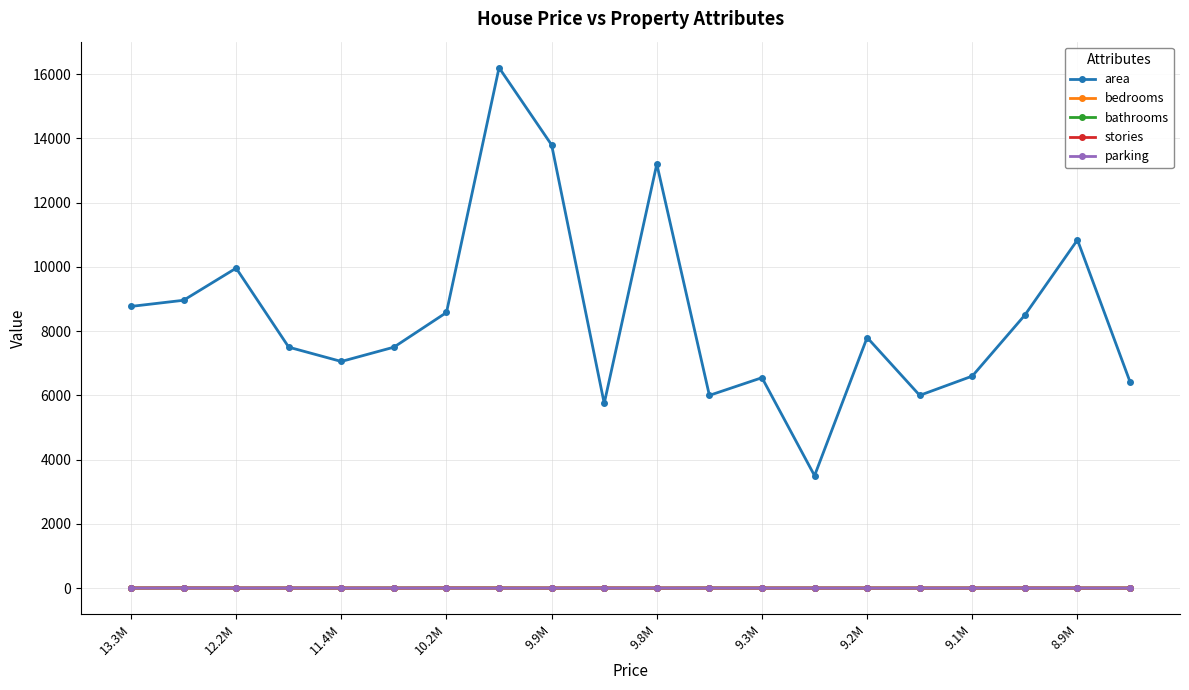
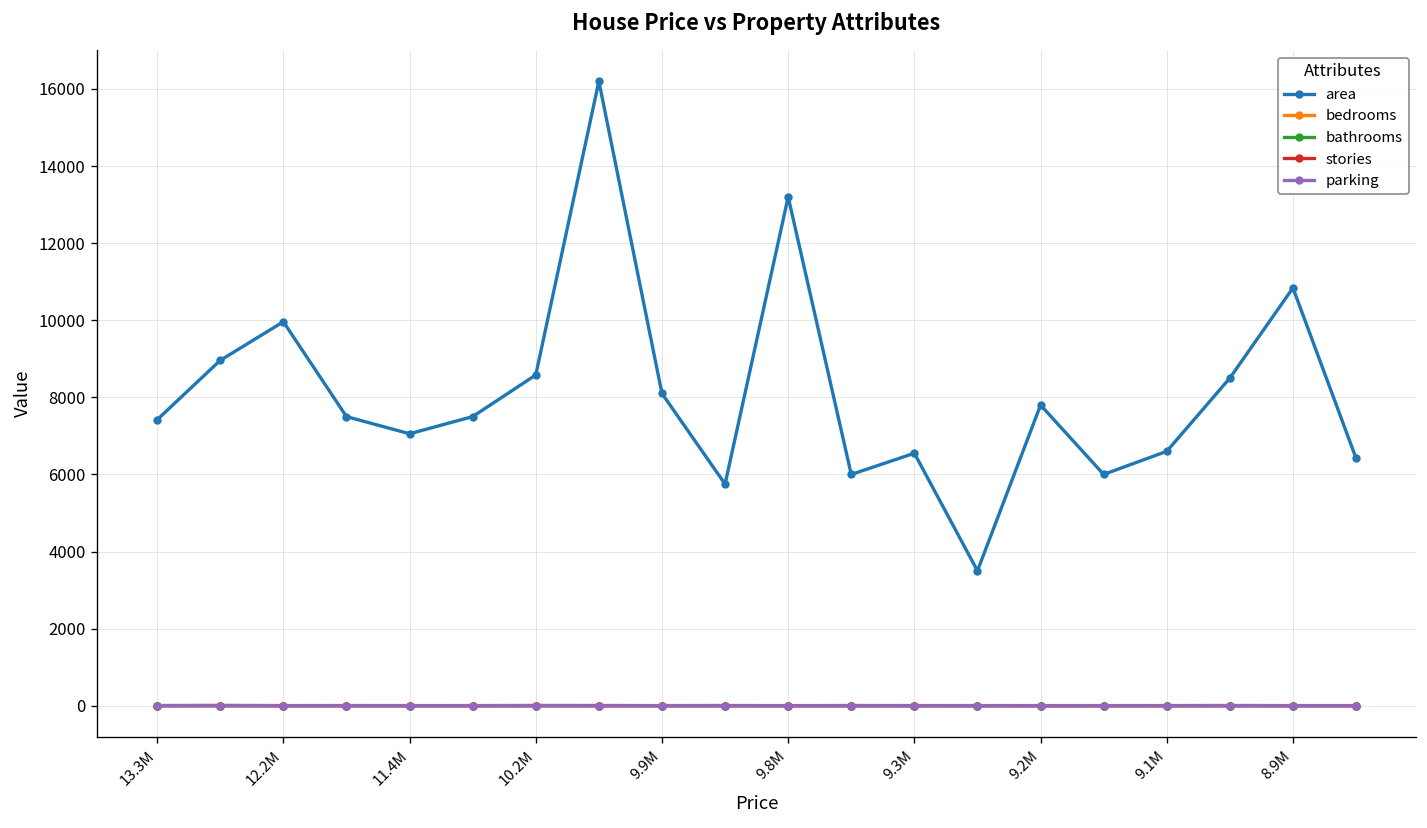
  {
    "area": {
-     "13.3M": 8800,
+     "13.3M": 7400,
      "12.2M": 10000,
      "11.4M": 7100,
      "10.2M": 8600,
-     "9.9M": 13800,
+     "9.9M": 8100,
      "9.8M": 13200,
      "9.3M": 6600,
      "9.2M": 7800,
      "9.1M": 6600,
      "8.9M": 10800
    },
    "parking": {
      "13.3M": 0,
      "12.2M": 0,
      "11.4M": 0,
      "10.2M": 0,
      "9.9M": 0,
      "9.8M": 0,
      "9.3M": 0,
      "9.2M": 0,
      "9.1M": 0,
      "8.9M": 0
    }
  }
